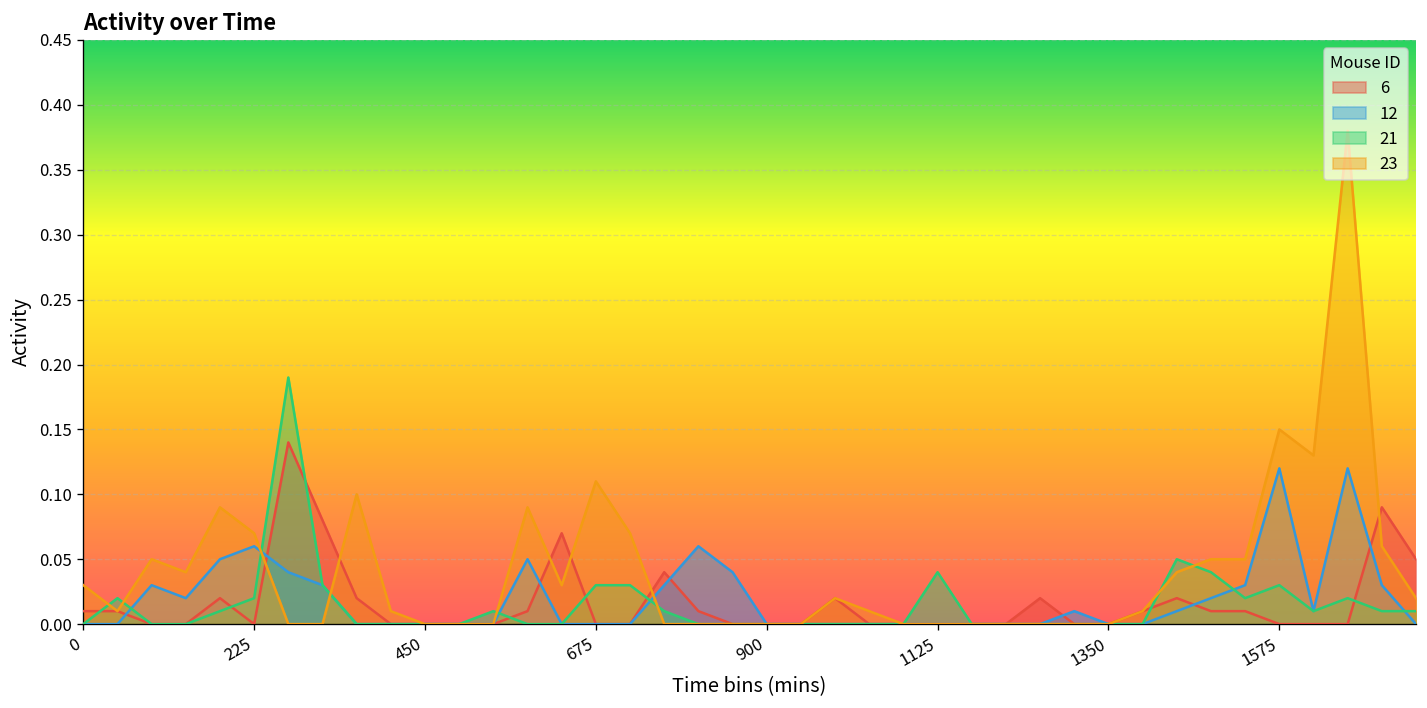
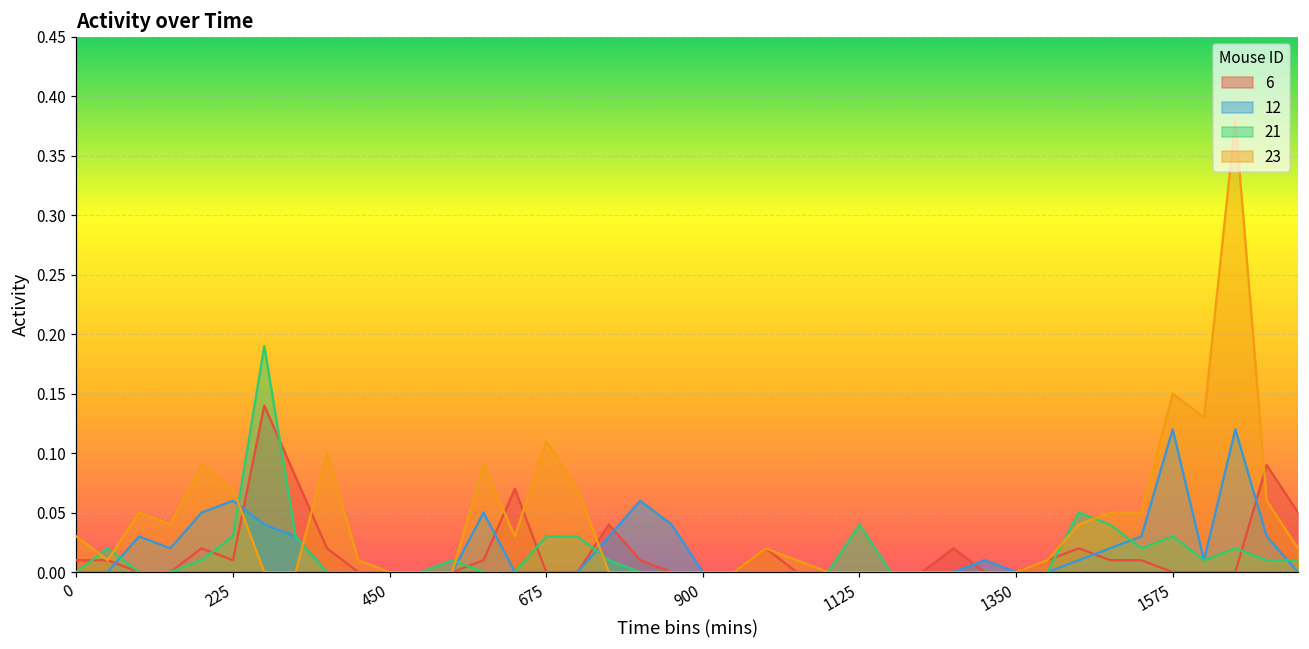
  {
    "6": {
      "0": 0.01,
-     "225": 0.00,
+     "225": 0.01,
      "1575": 0.00
    },
    "12": {
      "225": 0.06,
      "1575": 0.12
    },
    "21": {
-     "225": 0.02,
+     "225": 0.03,
      "675": 0.03,
      "1125": 0.04,
      "1575": 0.03
    },
    "23": {
      "0": 0.03,
      "225": 0.07,
      "675": 0.11,
      "1575": 0.15
    }
  }
